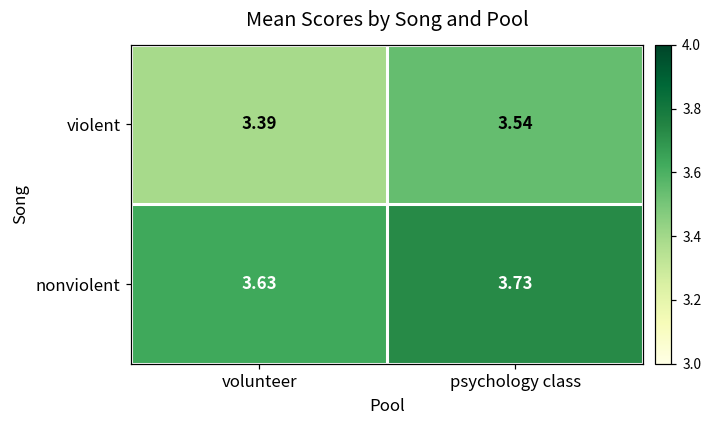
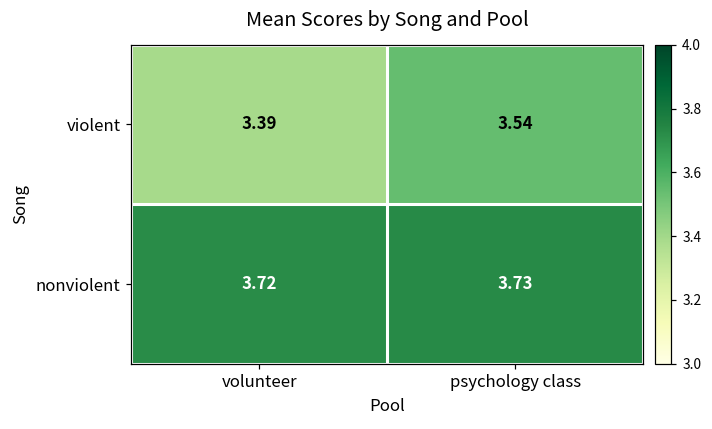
  {
    "violent": {
      "volunteer": 3.39,
      "psychology class": 3.54
    },
    "nonviolent": {
-     "volunteer": 3.63,
+     "volunteer": 3.72,
      "psychology class": 3.73
    }
  }
